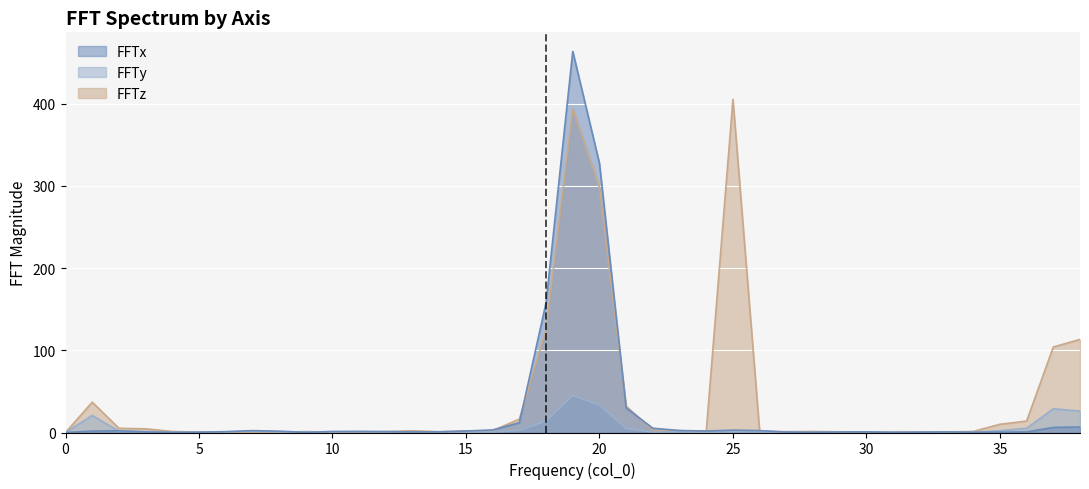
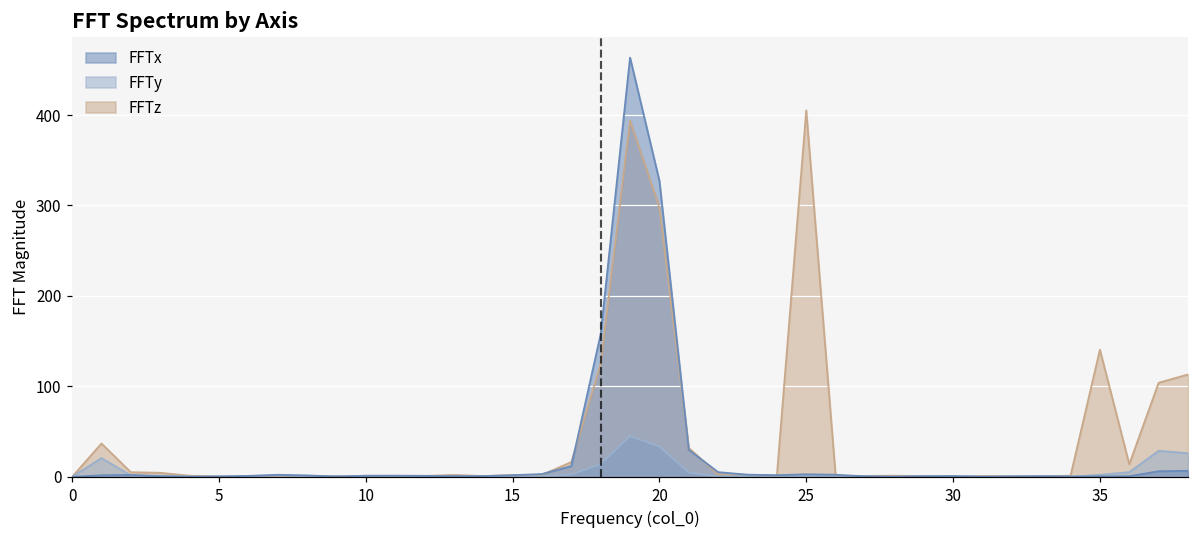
  {
    "FFTz": {
      "20": 300,
      "25": 410,
-     "35": 10
+     "35": 140
    }
  }
